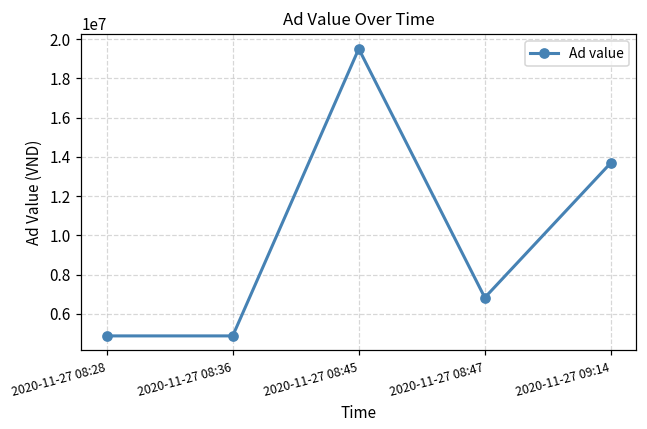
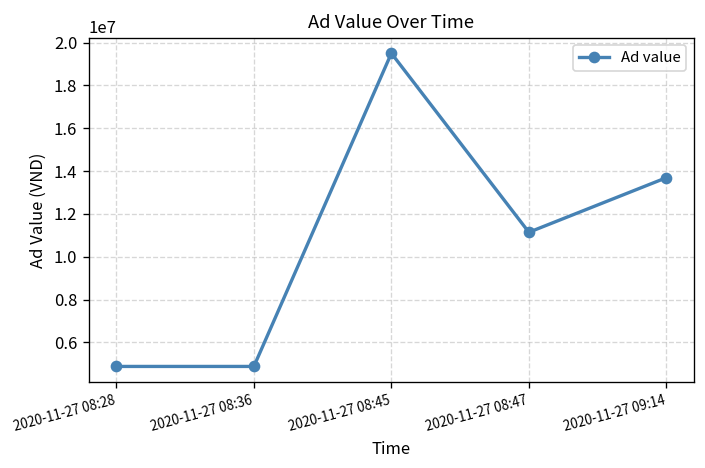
  {
    "2020-11-27 08:28": 4900000,
    "2020-11-27 08:36": 4900000,
    "2020-11-27 08:45": 19500000,
-   "2020-11-27 08:47": 6800000,
+   "2020-11-27 08:47": 11100000,
    "2020-11-27 09:14": 13700000
  }
